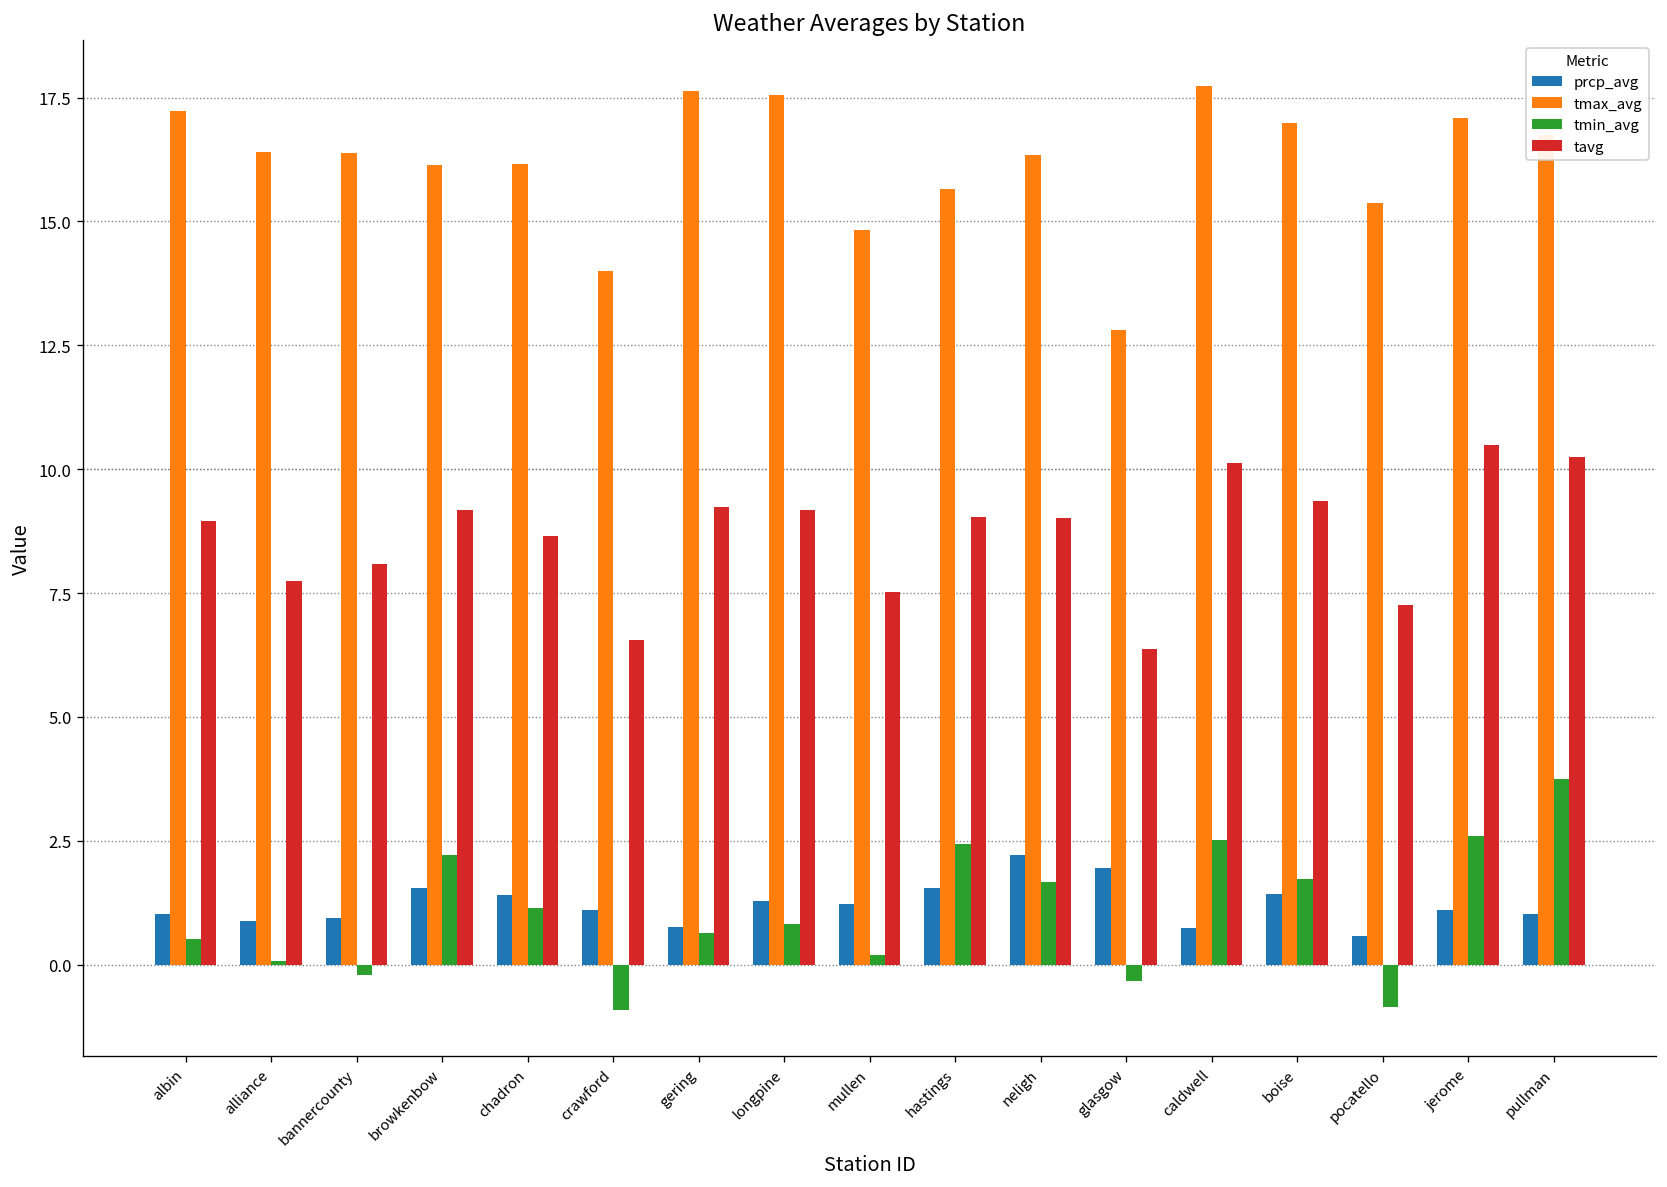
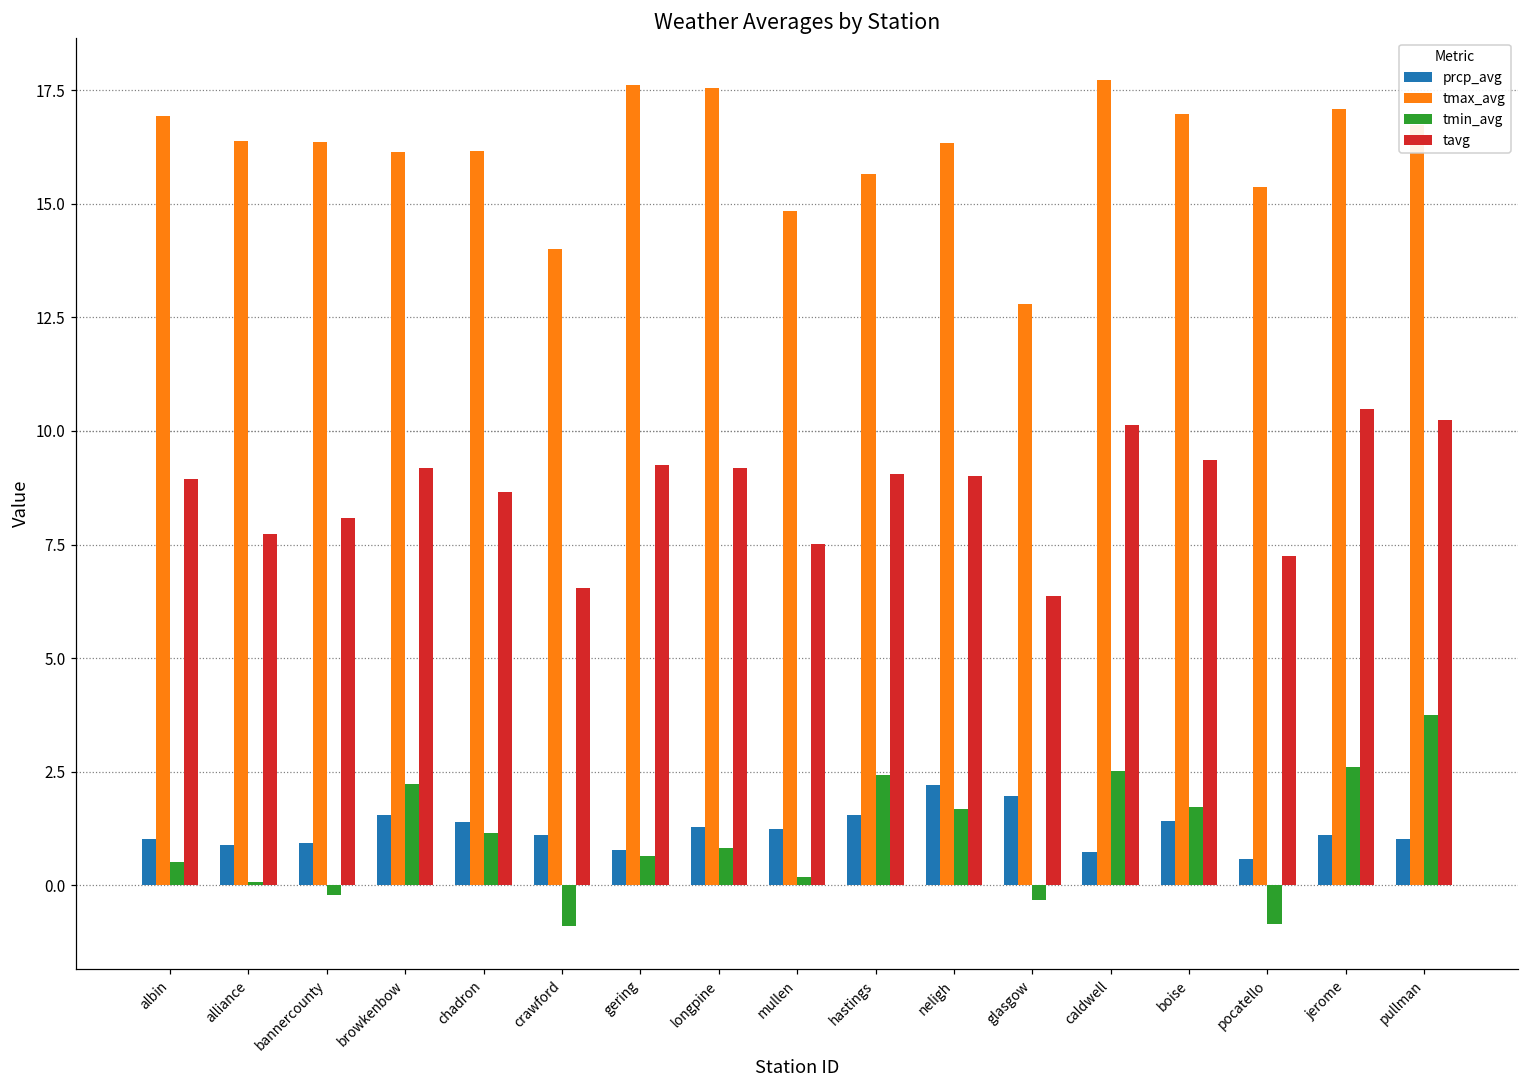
  {
    "prcp_avg": {
      "albin": 1.0,
      "alliance": 0.9,
      "bannercounty": 0.9,
      "browkenbow": 1.5,
      "chadron": 1.4,
      "crawford": 1.1,
      "gering": 0.8,
      "longpine": 1.3,
      "mullen": 1.2,
      "hastings": 1.5,
      "neligh": 2.2,
      "glasgow": 2.0,
      "caldwell": 0.7,
      "boise": 1.4,
      "pocatello": 0.6,
      "jerome": 1.1,
      "pullman": 1.0
    },
    "tmax_avg": {
-     "albin": 17.2,
+     "albin": 16.9,
      "alliance": 16.4,
      "bannercounty": 16.4,
      "browkenbow": 16.1,
      "chadron": 16.2,
      "crawford": 14.0,
      "gering": 17.6,
      "longpine": 17.5,
      "mullen": 14.8,
      "hastings": 15.7,
      "neligh": 16.3,
      "glasgow": 12.8,
      "caldwell": 17.7,
      "boise": 17.0,
      "pocatello": 15.4,
      "jerome": 17.1
    },
    "tmin_avg": {
      "albin": 0.5,
      "alliance": 0.1,
      "bannercounty": -0.2,
      "browkenbow": 2.2,
      "chadron": 1.1,
      "crawford": -0.9,
      "gering": 0.6,
      "longpine": 0.8,
      "mullen": 0.2,
      "hastings": 2.4,
      "neligh": 1.7,
      "glasgow": -0.3,
      "caldwell": 2.5,
      "boise": 1.7,
      "pocatello": -0.9,
      "jerome": 2.6,
      "pullman": 3.7
    },
    "tavg": {
      "albin": 8.9,
      "alliance": 7.7,
      "bannercounty": 8.1,
      "browkenbow": 9.2,
      "chadron": 8.7,
      "crawford": 6.6,
      "gering": 9.2,
      "longpine": 9.2,
      "mullen": 7.5,
      "hastings": 9.0,
      "neligh": 9.0,
      "glasgow": 6.4,
      "caldwell": 10.1,
      "boise": 9.4,
      "pocatello": 7.3,
      "jerome": 10.5,
      "pullman": 10.2
    }
  }
